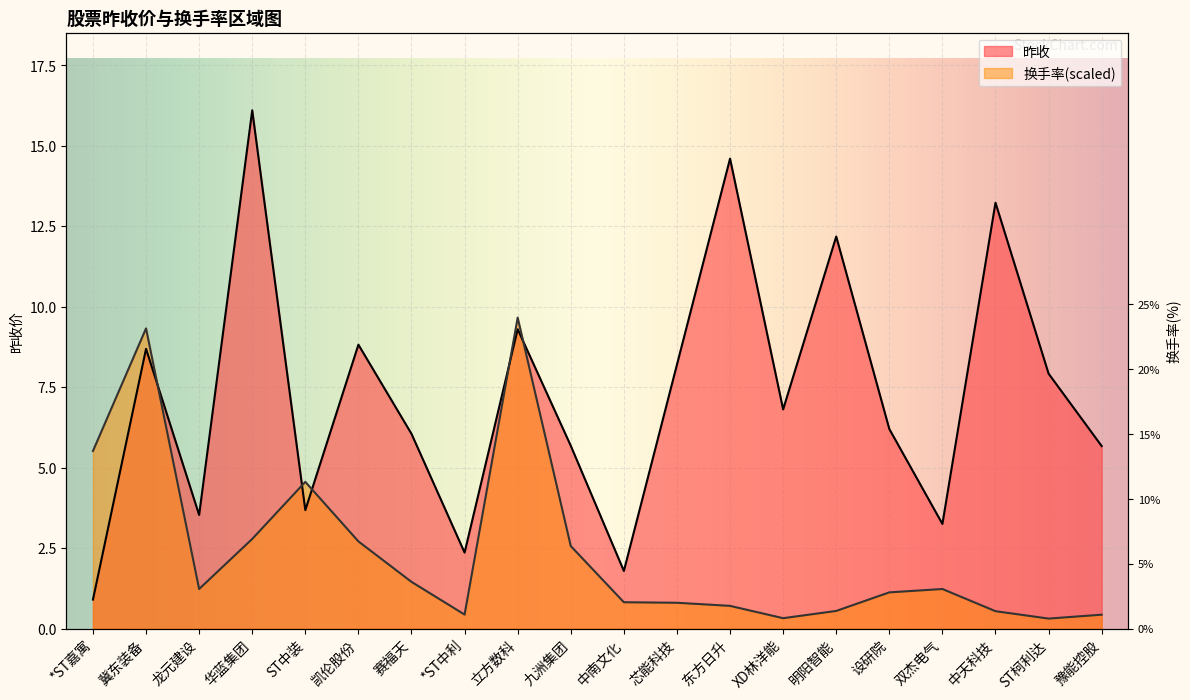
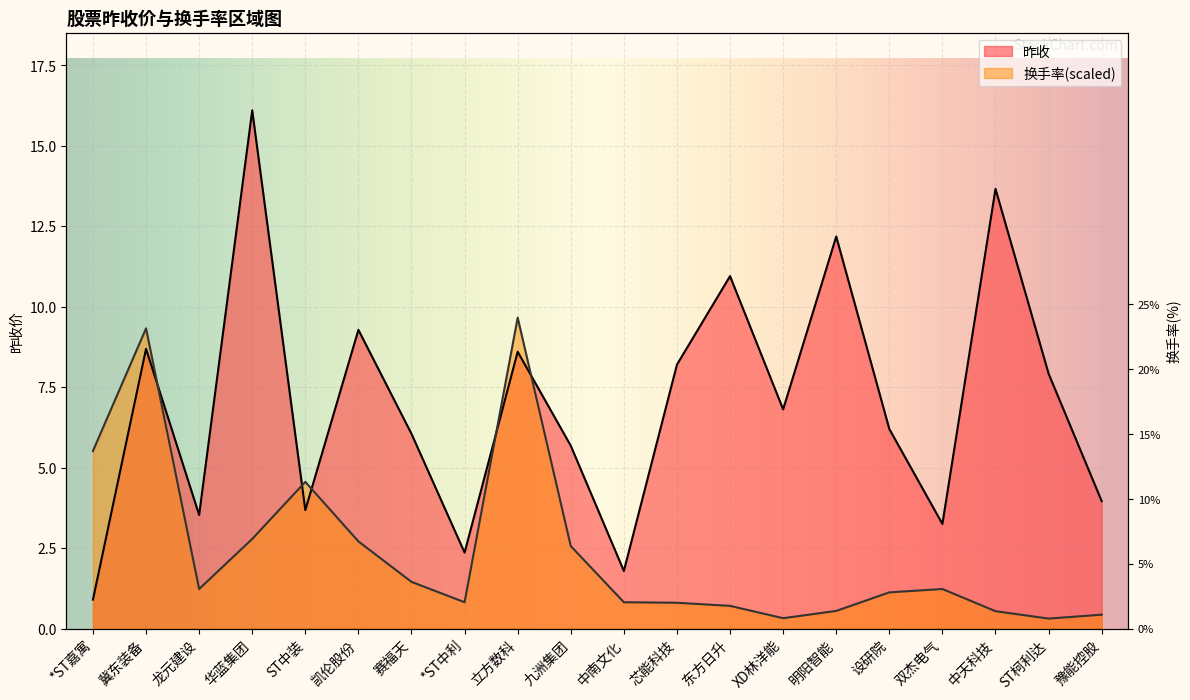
  {
    "昨收": {
      "*ST嘉寓": 0.9,
      "冀东装备": 8.7,
      "龙元建设": 3.5,
      "华蓝集团": 16.1,
      "ST中装": 3.7,
-     "凯伦股份": 8.8,
+     "凯伦股份": 9.3,
      "赛福天": 6.1,
      "*ST中利": 2.4,
-     "立方数科": 9.3,
+     "立方数科": 8.6,
      "九洲集团": 5.7,
      "中南文化": 1.8,
      "芯能科技": 8.2,
-     "东方日升": 14.6,
+     "东方日升": 11.0,
      "XD林洋能": 6.8,
      "明阳智能": 12.2,
      "设研院": 6.2,
      "双杰电气": 3.3,
-     "中天科技": 13.2,
+     "中天科技": 13.7,
      "ST柯利达": 7.9,
-     "豫能控股": 5.7
+     "豫能控股": 4.0
    },
    "换手率(scaled)": {
      "*ST嘉寓": 5.5,
      "冀东装备": 9.3,
      "龙元建设": 1.2,
      "华蓝集团": 2.8,
      "ST中装": 4.6,
      "凯伦股份": 2.7,
      "赛福天": 1.5,
-     "*ST中利": 0.4,
+     "*ST中利": 0.8,
      "立方数科": 9.7,
      "九洲集团": 2.6,
      "中南文化": 0.8,
      "芯能科技": 0.8,
      "东方日升": 0.7,
      "XD林洋能": 0.3,
      "明阳智能": 0.5,
      "设研院": 1.1,
      "双杰电气": 1.2,
      "中天科技": 0.5,
      "ST柯利达": 0.3,
      "豫能控股": 0.4
    }
  }
